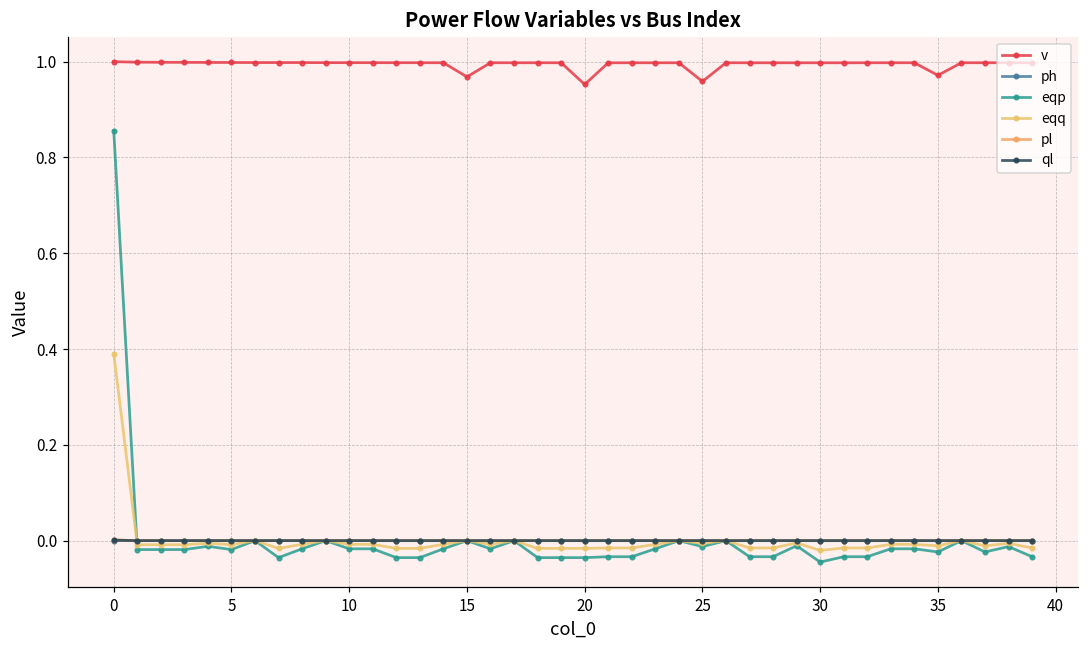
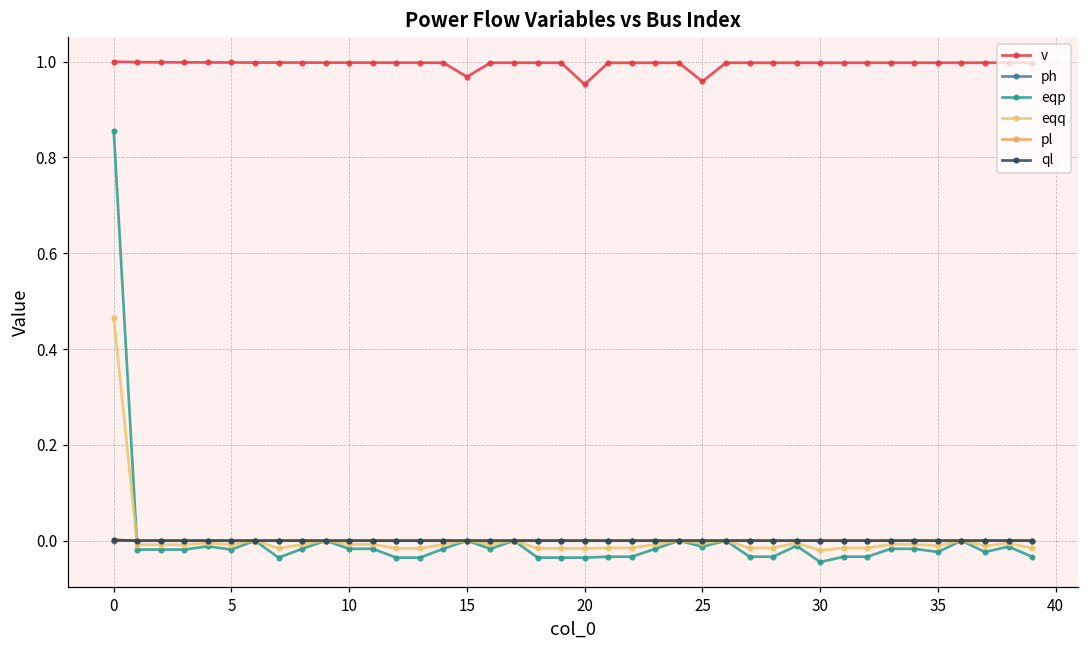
  {
    "v": {
      "0": 1.00,
      "5": 1.00,
      "10": 1.00,
      "15": 0.97,
      "20": 0.95,
      "25": 0.96,
      "30": 1.00,
-     "35": 0.97
+     "35": 1.00
    },
    "eqq": {
-     "0": 0.39,
+     "0": 0.47,
      "5": -0.01,
      "10": -0.01,
      "20": -0.02,
      "30": -0.02,
      "35": -0.01
    }
  }
